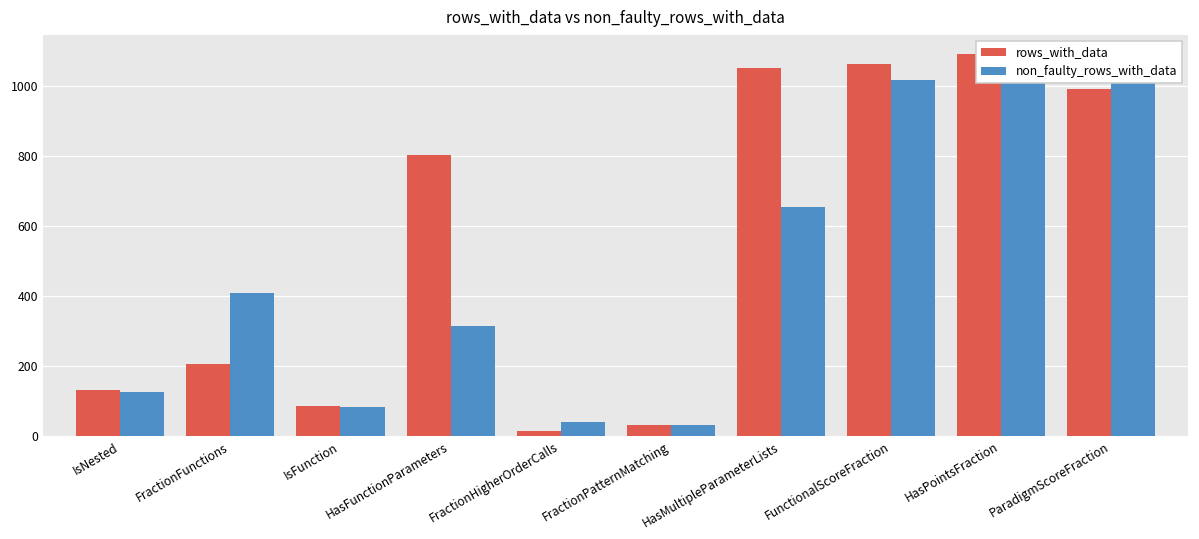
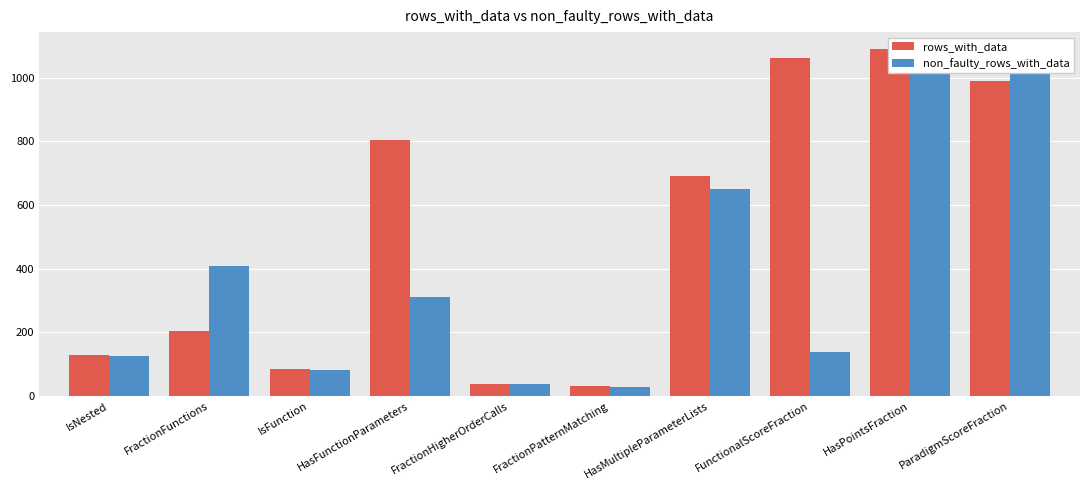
  {
    "rows_with_data": {
      "IsNested": 130,
      "FractionFunctions": 200,
      "IsFunction": 80,
      "HasFunctionParameters": 800,
-     "FractionHigherOrderCalls": 10,
+     "FractionHigherOrderCalls": 40,
      "FractionPatternMatching": 30,
-     "HasMultipleParameterLists": 1050,
+     "HasMultipleParameterLists": 690,
      "FunctionalScoreFraction": 1060,
      "ParadigmScoreFraction": 990
    },
    "non_faulty_rows_with_data": {
      "IsNested": 130,
      "FractionFunctions": 410,
      "IsFunction": 80,
      "HasFunctionParameters": 310,
      "FractionHigherOrderCalls": 40,
      "FractionPatternMatching": 30,
      "HasMultipleParameterLists": 650,
-     "FunctionalScoreFraction": 1020
+     "FunctionalScoreFraction": 140
    }
  }
